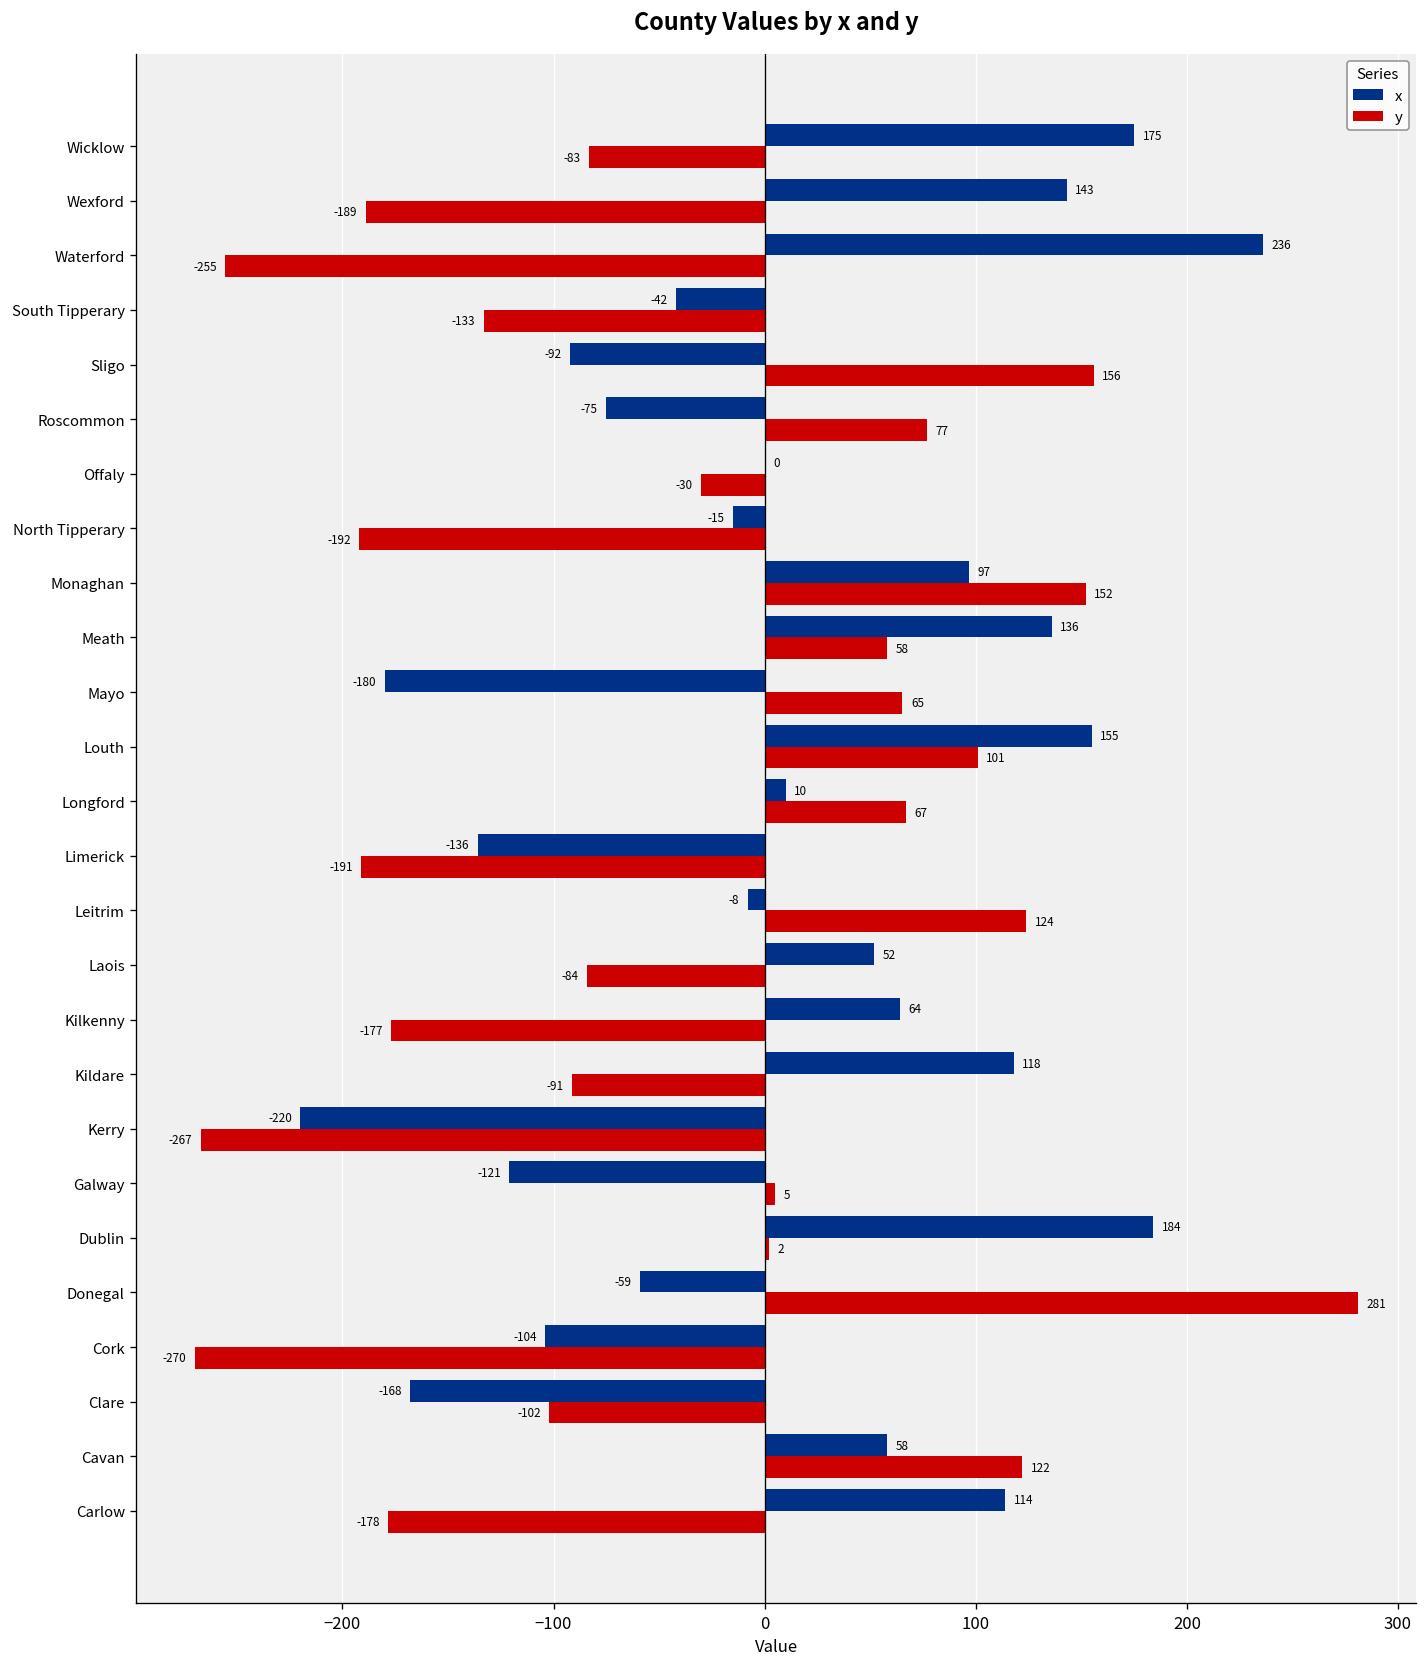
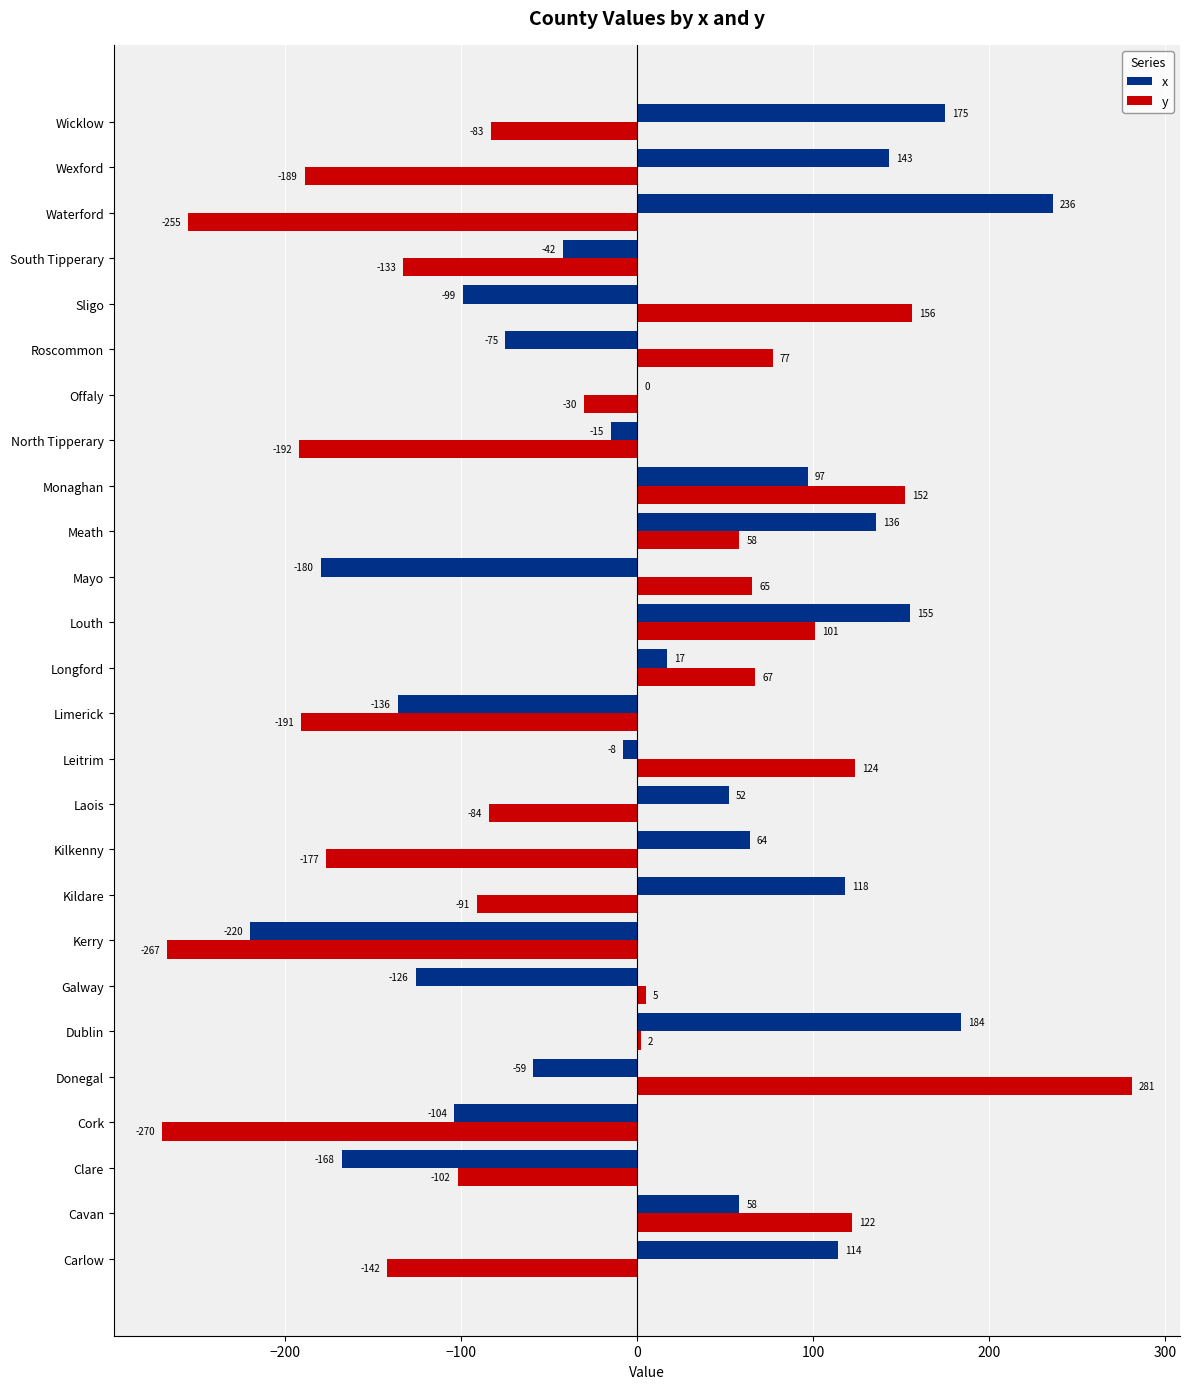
  {
    "x": {
      "Wicklow": 175,
      "Wexford": 143,
      "Waterford": 236,
      "South Tipperary": -42,
-     "Sligo": -92,
+     "Sligo": -99,
      "Roscommon": -75,
      "Offaly": 0,
      "North Tipperary": -15,
      "Monaghan": 97,
      "Meath": 136,
      "Mayo": -180,
      "Louth": 155,
-     "Longford": 10,
+     "Longford": 17,
      "Limerick": -136,
      "Leitrim": -8,
      "Laois": 52,
      "Kilkenny": 64,
      "Kildare": 118,
      "Kerry": -220,
-     "Galway": -121,
+     "Galway": -126,
      "Dublin": 184,
      "Donegal": -59,
      "Cork": -104,
      "Clare": -168,
      "Cavan": 58,
      "Carlow": 114
    },
    "y": {
      "Wicklow": -83,
      "Wexford": -189,
      "Waterford": -255,
      "South Tipperary": -133,
      "Sligo": 156,
      "Roscommon": 77,
      "Offaly": -30,
      "North Tipperary": -192,
      "Monaghan": 152,
      "Meath": 58,
      "Mayo": 65,
      "Louth": 101,
      "Longford": 67,
      "Limerick": -191,
      "Leitrim": 124,
      "Laois": -84,
      "Kilkenny": -177,
      "Kildare": -91,
      "Kerry": -267,
      "Galway": 5,
      "Dublin": 2,
      "Donegal": 281,
      "Cork": -270,
      "Clare": -102,
      "Cavan": 122,
-     "Carlow": -178
+     "Carlow": -142
    }
  }
